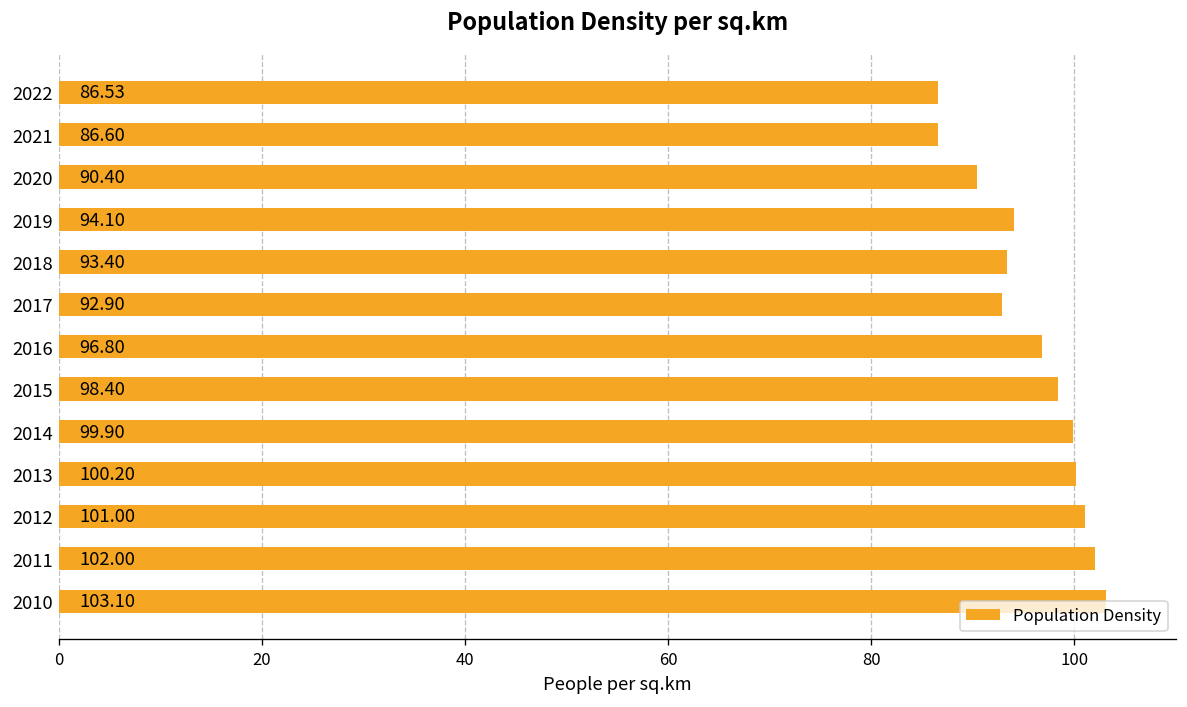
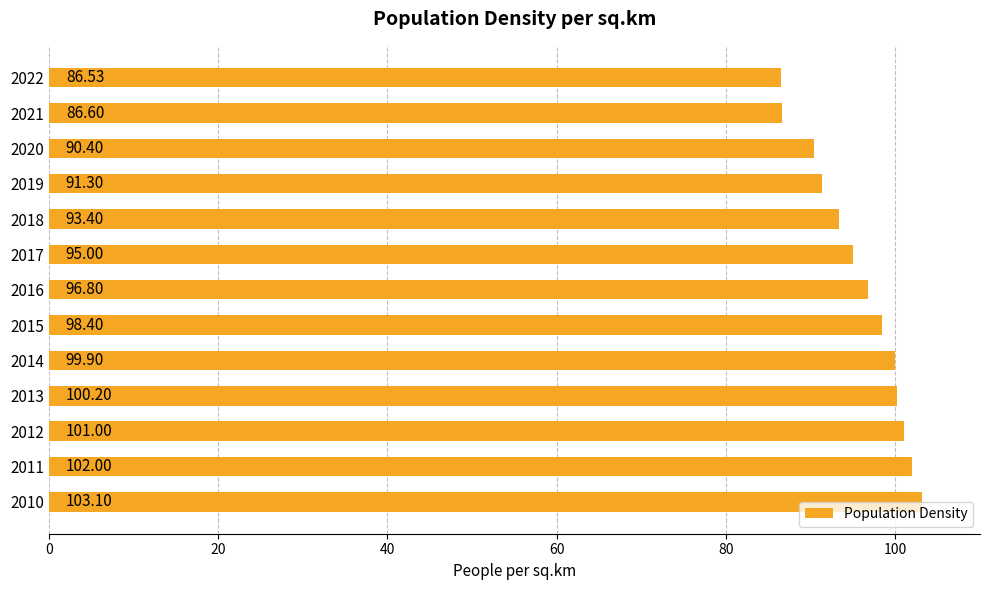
  {
    "2022": 86.53,
    "2021": 86.60,
    "2020": 90.40,
-   "2019": 94.10,
+   "2019": 91.30,
    "2018": 93.40,
-   "2017": 92.90,
+   "2017": 95.00,
    "2016": 96.80,
    "2015": 98.40,
    "2014": 99.90,
    "2013": 100.20,
    "2012": 101.00,
    "2011": 102.00
  }
